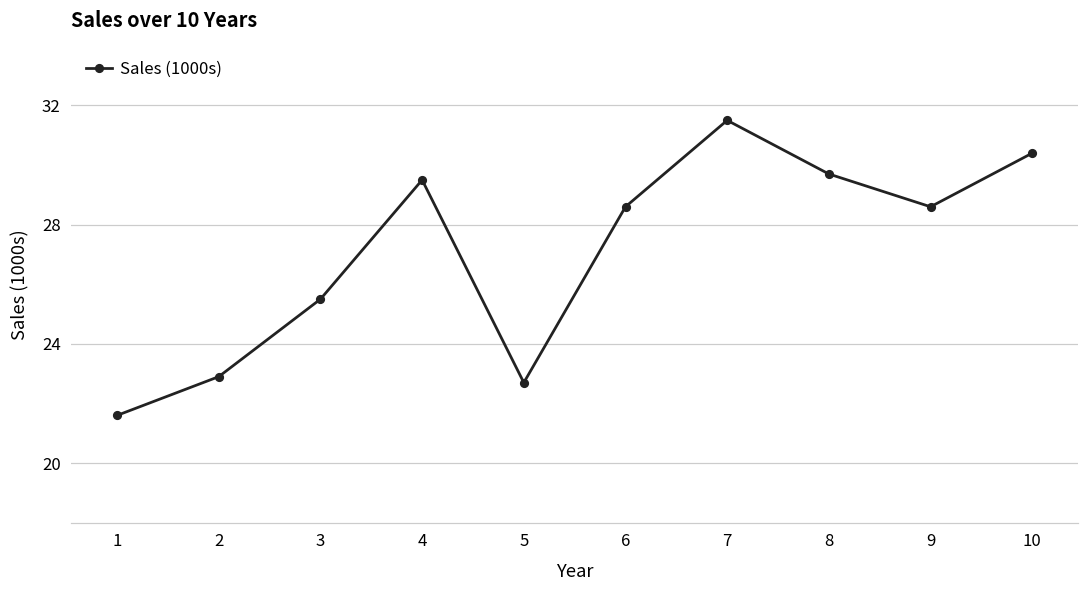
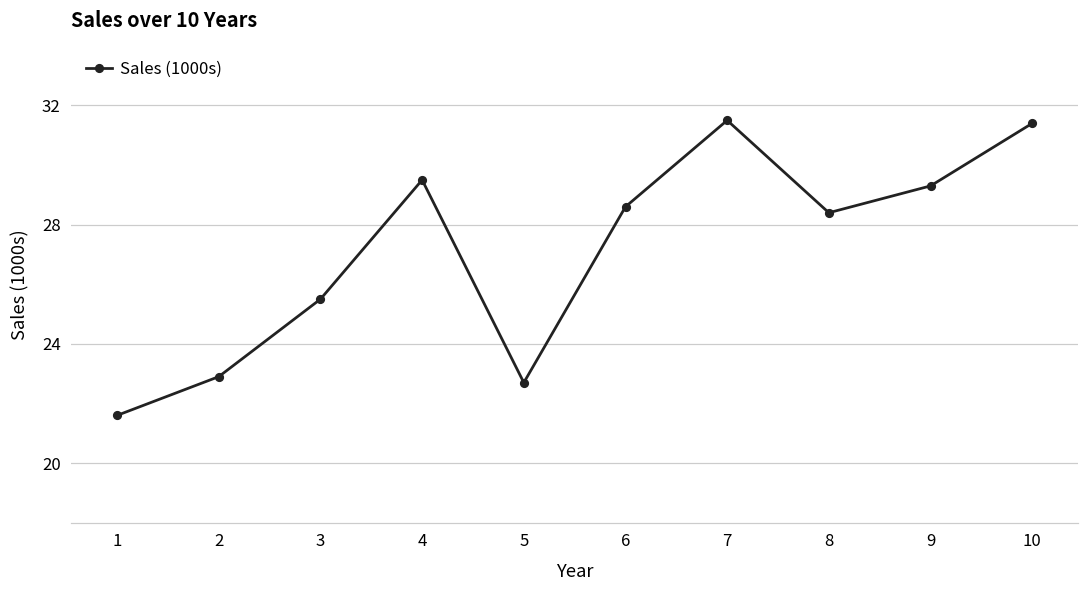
  {
    "1": 21.6,
    "2": 22.9,
    "3": 25.5,
    "4": 29.5,
    "5": 22.7,
    "6": 28.6,
    "7": 31.5,
-   "8": 29.7,
-   "9": 28.6,
-   "10": 30.4
+   "8": 28.4,
+   "9": 29.3,
+   "10": 31.4
  }
